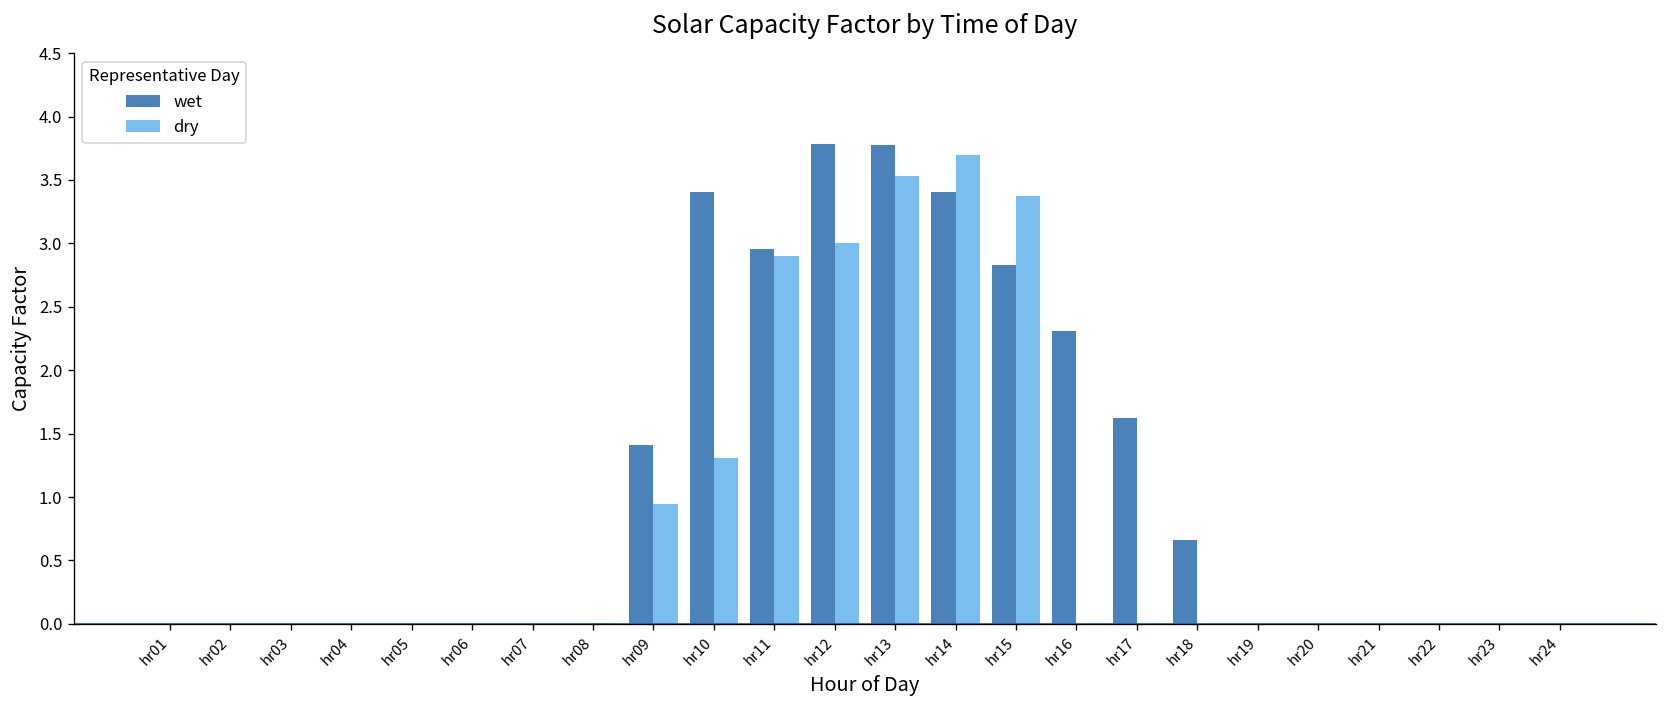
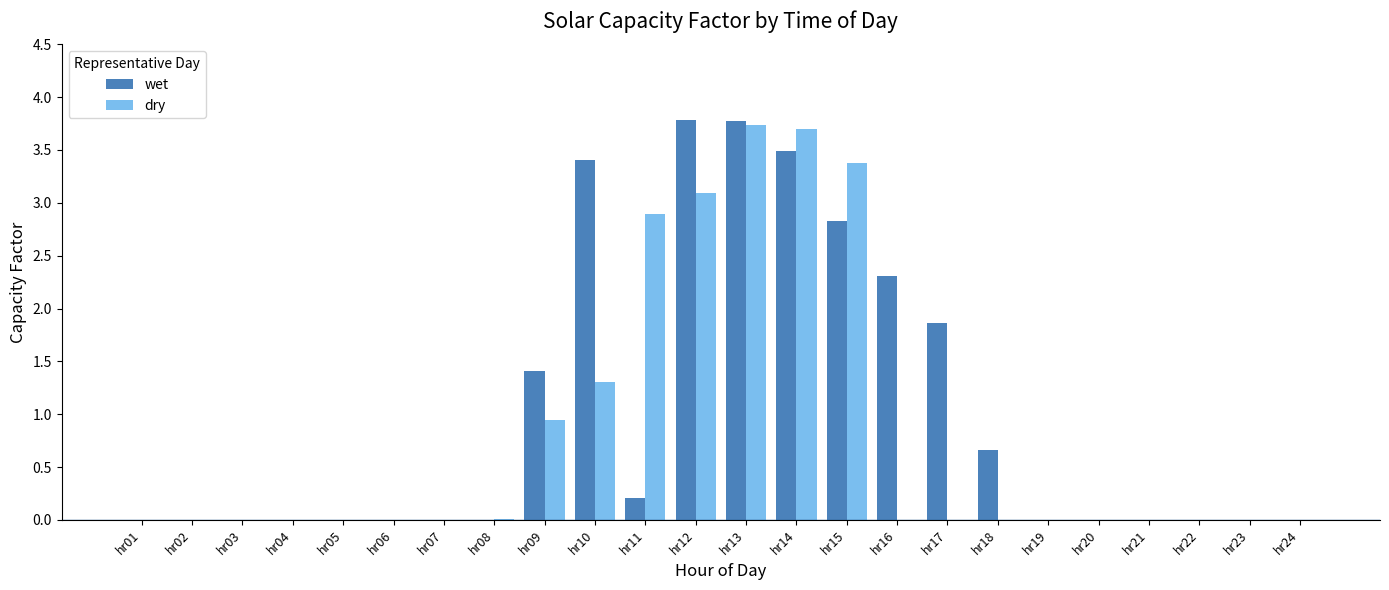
  {
    "wet": {
      "hr01": 0.00,
      "hr02": 0.00,
      "hr03": 0.00,
      "hr04": 0.00,
      "hr05": 0.00,
      "hr06": 0.00,
      "hr07": 0.00,
      "hr08": 0.00,
      "hr09": 1.41,
      "hr10": 3.40,
-     "hr11": 2.96,
+     "hr11": 0.20,
      "hr12": 3.79,
      "hr13": 3.78,
-     "hr14": 3.41,
+     "hr14": 3.49,
      "hr15": 2.83,
      "hr16": 2.31,
-     "hr17": 1.62,
+     "hr17": 1.86,
      "hr18": 0.66,
      "hr19": 0.00,
      "hr20": 0.00,
      "hr21": 0.00,
      "hr22": 0.00,
      "hr23": 0.00,
      "hr24": 0.00
    },
    "dry": {
      "hr01": 0.00,
      "hr02": 0.00,
      "hr03": 0.00,
      "hr04": 0.00,
      "hr05": 0.00,
      "hr06": 0.00,
      "hr07": 0.00,
      "hr09": 0.95,
      "hr10": 1.31,
      "hr11": 2.90,
-     "hr12": 3.01,
-     "hr13": 3.53,
+     "hr12": 3.10,
+     "hr13": 3.73,
      "hr14": 3.70,
      "hr15": 3.38,
      "hr16": 0.00,
      "hr17": 0.00,
      "hr18": 0.00,
      "hr19": 0.00,
      "hr20": 0.00,
      "hr21": 0.00,
      "hr22": 0.00,
      "hr23": 0.00,
      "hr24": 0.00
    }
  }
